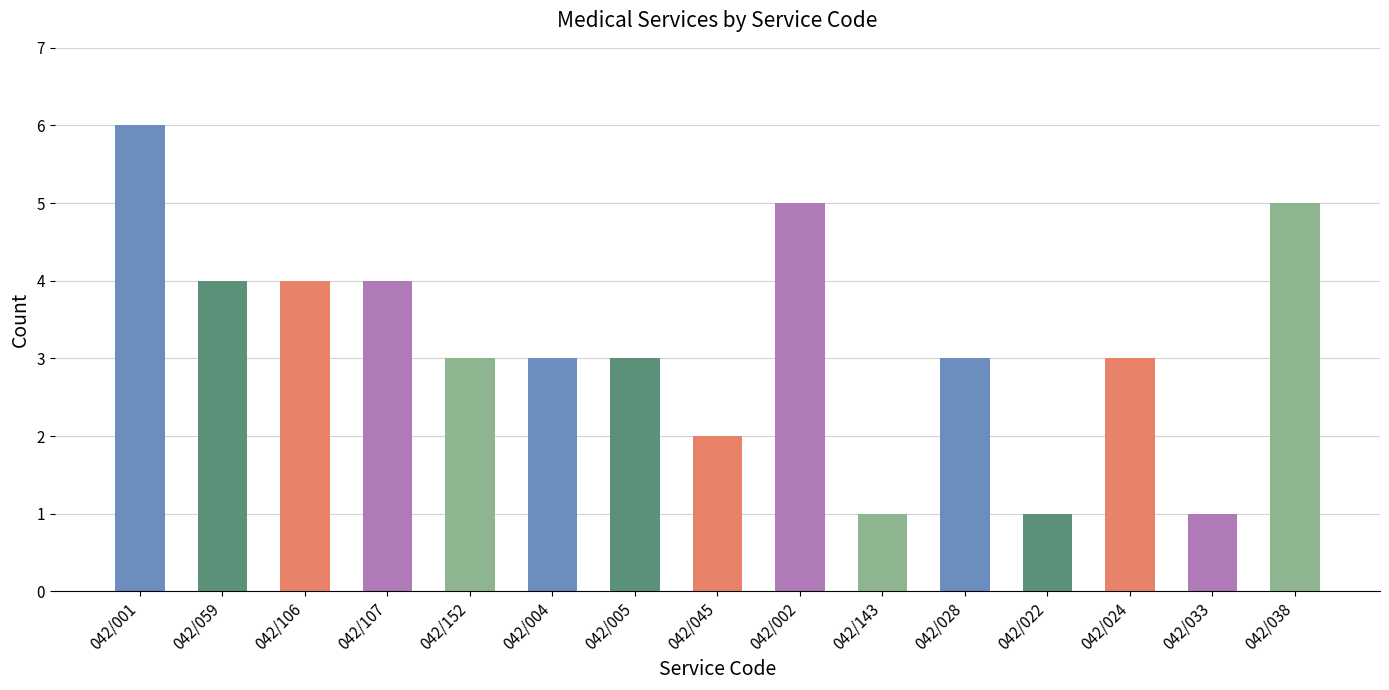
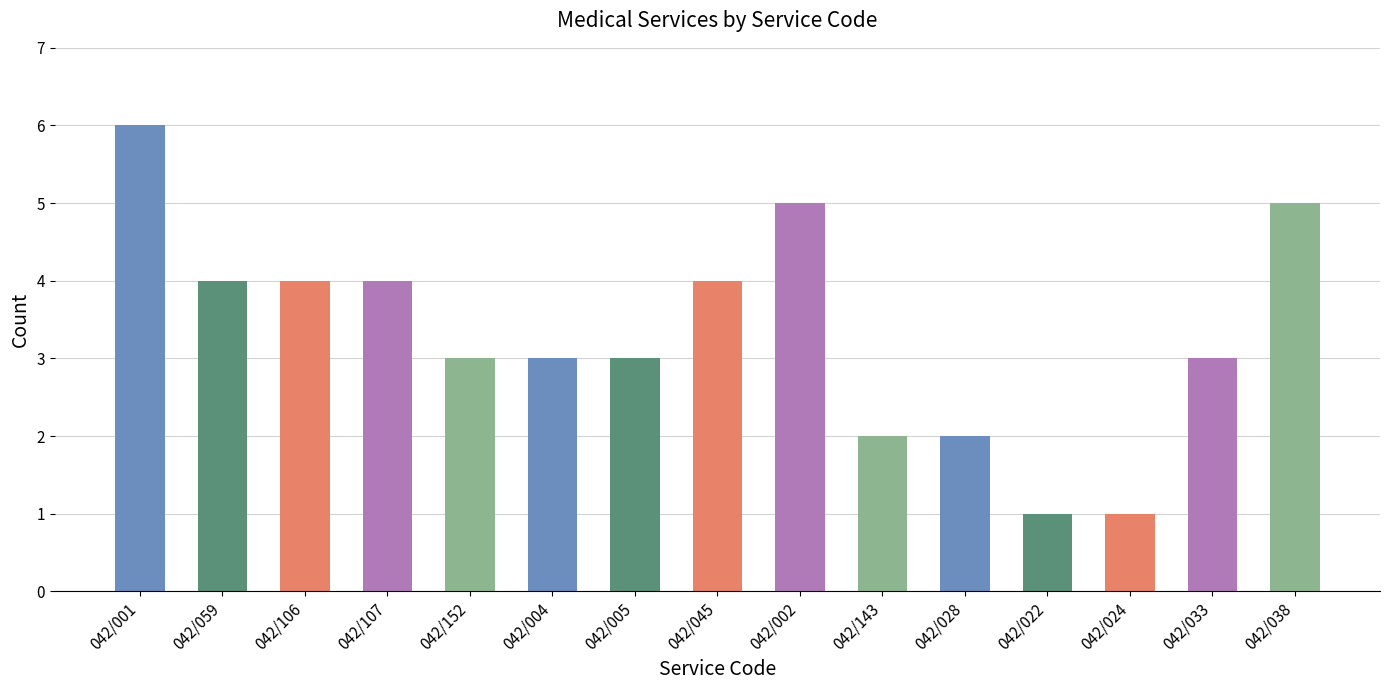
  {
    "042/001": 6,
    "042/059": 4,
    "042/106": 4,
    "042/107": 4,
    "042/152": 3,
    "042/004": 3,
    "042/005": 3,
-   "042/045": 2,
+   "042/045": 4,
    "042/002": 5,
-   "042/143": 1,
-   "042/028": 3,
+   "042/143": 2,
+   "042/028": 2,
    "042/022": 1,
-   "042/024": 3,
-   "042/033": 1,
+   "042/024": 1,
+   "042/033": 3,
    "042/038": 5
  }
